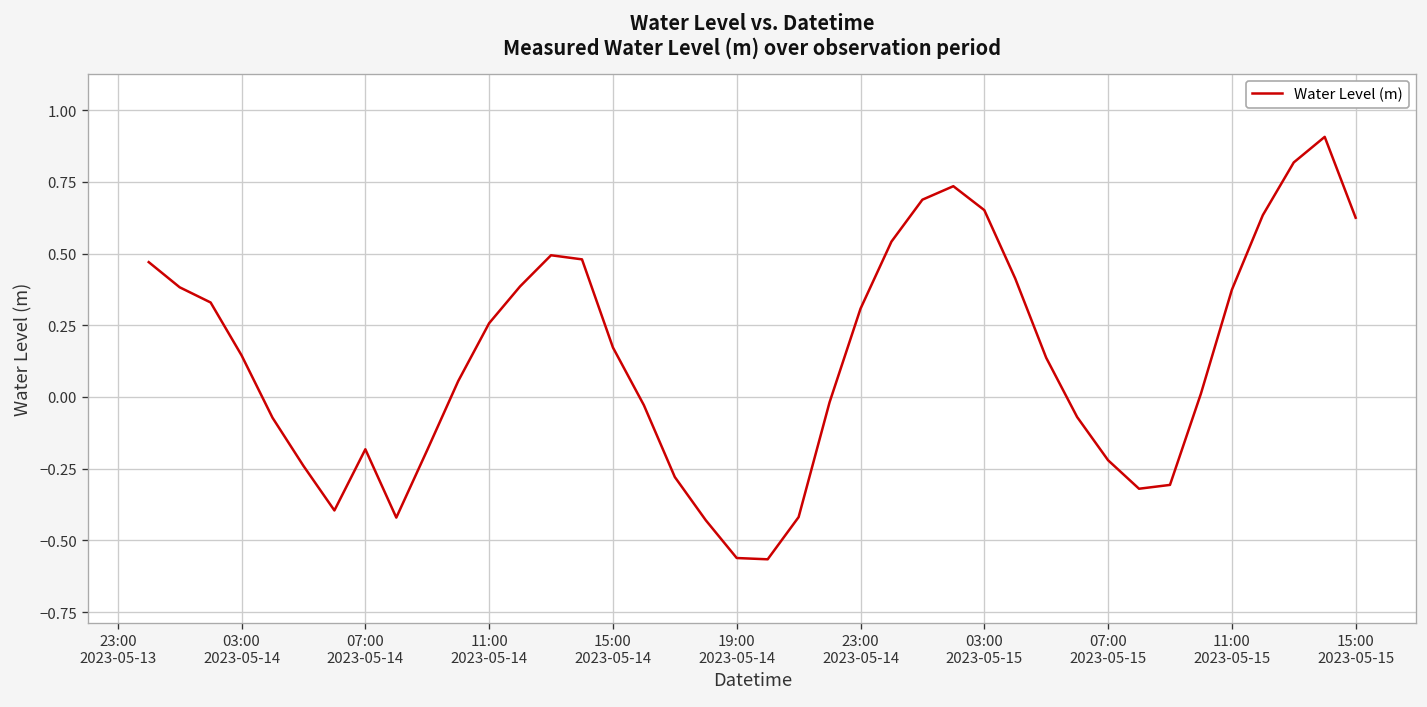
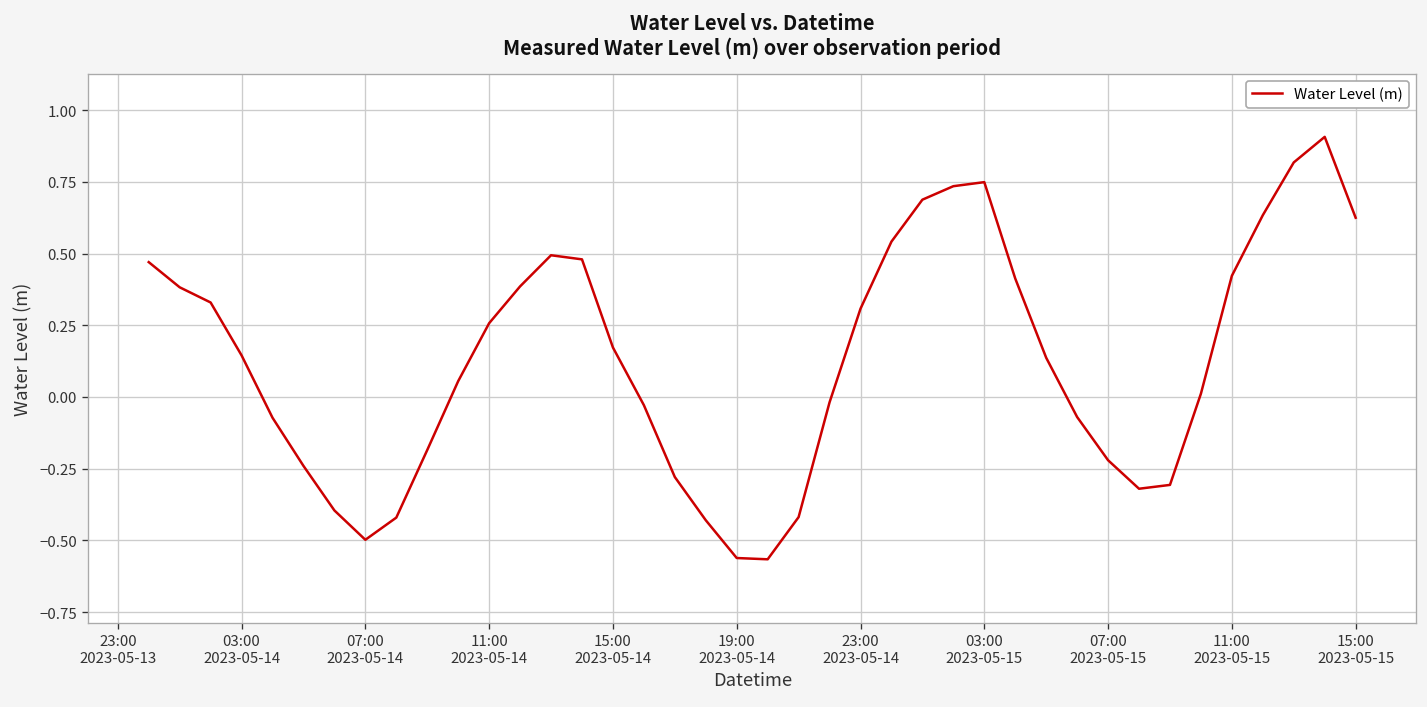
  {
    "03:00 2023-05-14": 0.15,
-   "07:00 2023-05-14": -0.18,
+   "07:00 2023-05-14": -0.50,
    "11:00 2023-05-14": 0.26,
    "15:00 2023-05-14": 0.17,
    "19:00 2023-05-14": -0.56,
    "23:00 2023-05-14": 0.31,
-   "03:00 2023-05-15": 0.65,
+   "03:00 2023-05-15": 0.75,
    "07:00 2023-05-15": -0.22,
-   "11:00 2023-05-15": 0.37,
+   "11:00 2023-05-15": 0.42,
    "15:00 2023-05-15": 0.63
  }
